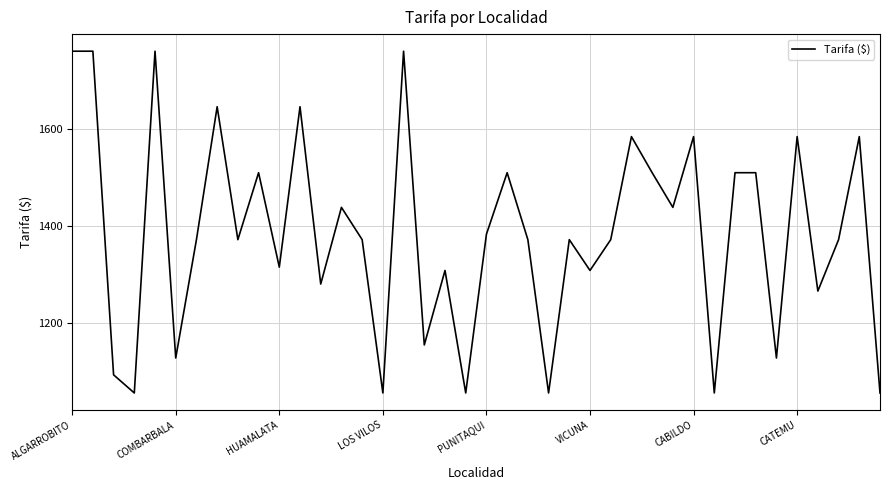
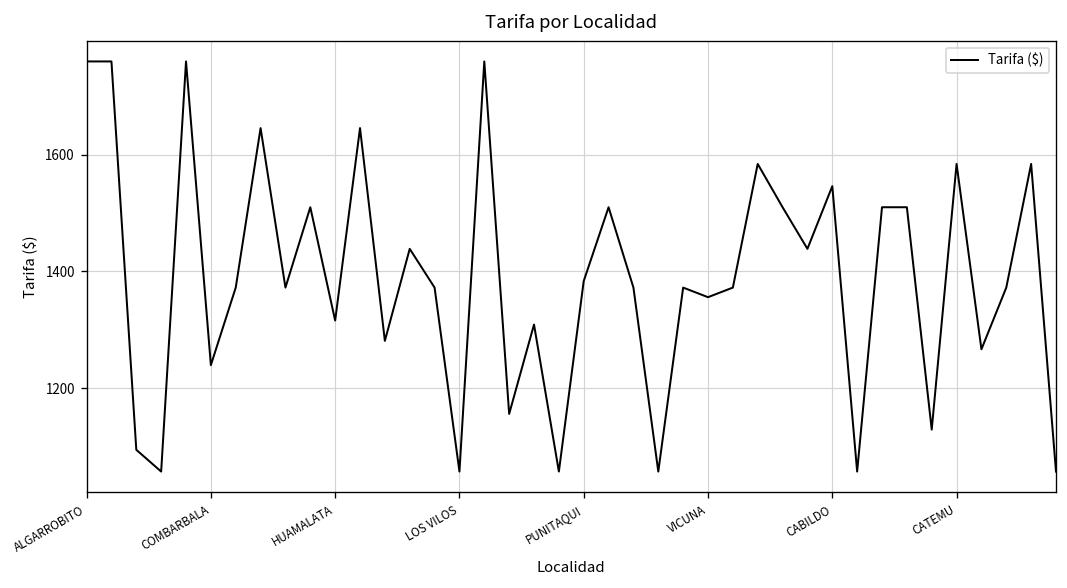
  {
    "ALGARROBITO": 1760,
-   "COMBARBALA": 1130,
+   "COMBARBALA": 1240,
    "HUAMALATA": 1320,
    "LOS VILOS": 1060,
    "PUNITAQUI": 1380,
-   "VICUNA": 1310,
-   "CABILDO": 1580,
+   "VICUNA": 1360,
+   "CABILDO": 1550,
    "CATEMU": 1580
  }
